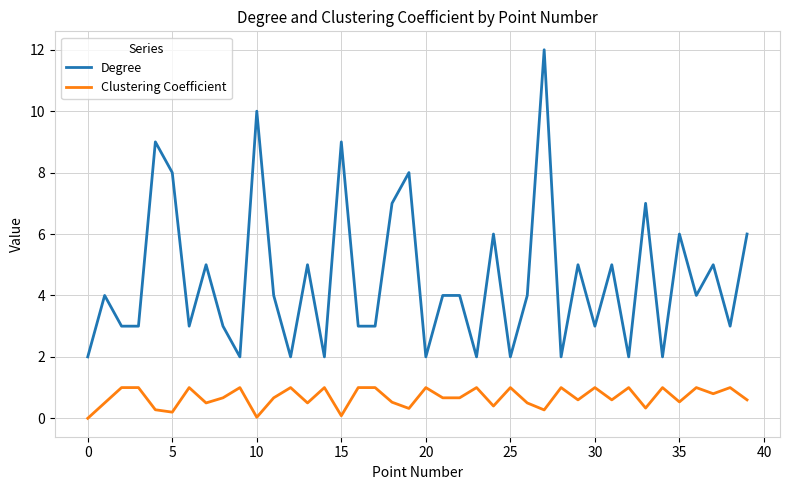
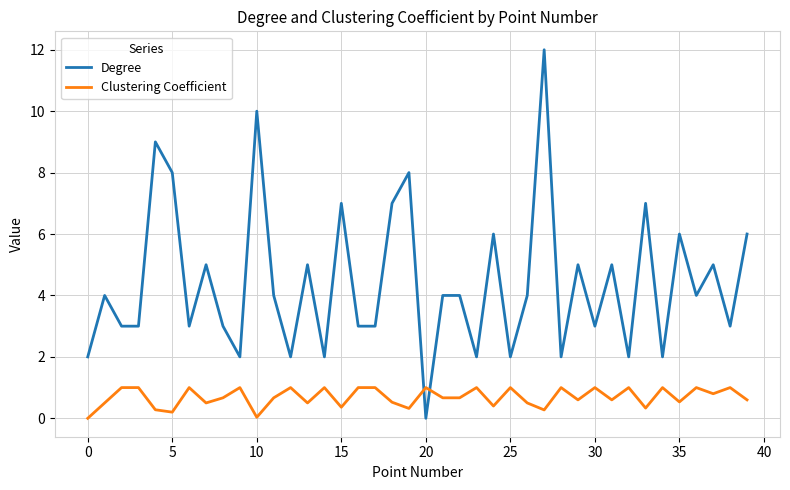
  {
    "Degree": {
      "0": 2,
      "5": 8,
      "10": 10,
-     "15": 9,
-     "20": 2,
+     "15": 7,
+     "20": 0,
      "25": 2,
      "30": 3,
      "35": 6
    },
    "Clustering Coefficient": {
      "0": 0.0,
      "5": 0.2,
      "10": 0.0,
-     "15": 0.1,
+     "15": 0.4,
      "20": 1.0,
      "25": 1.0,
      "30": 1.0,
      "35": 0.5
    }
  }
